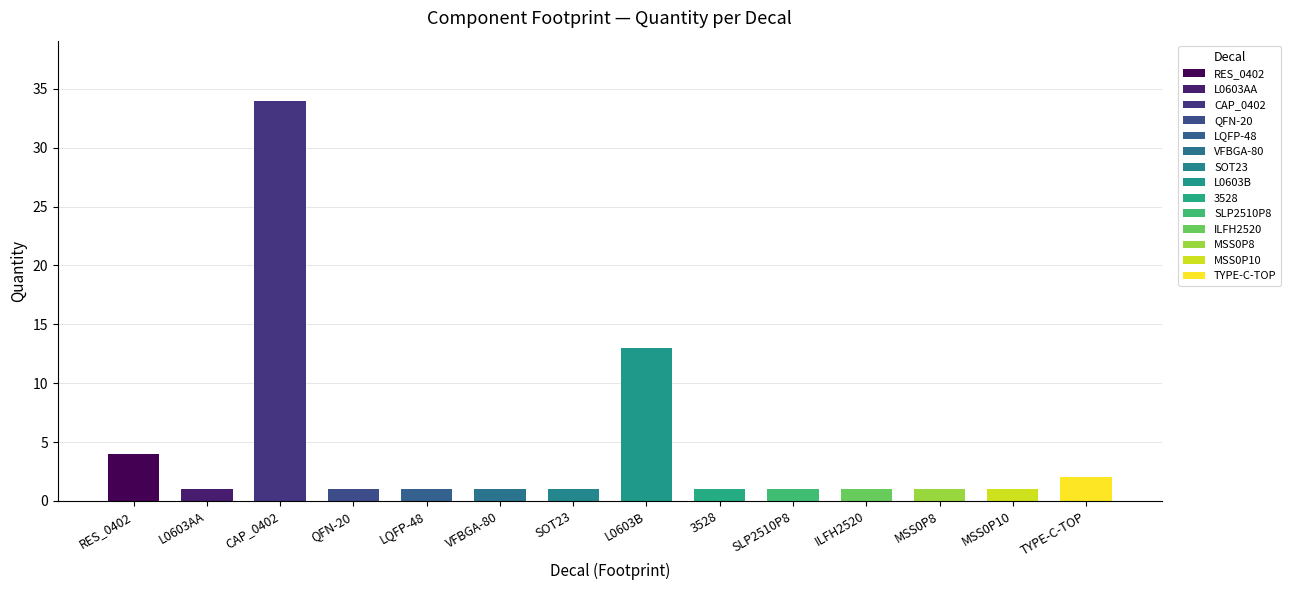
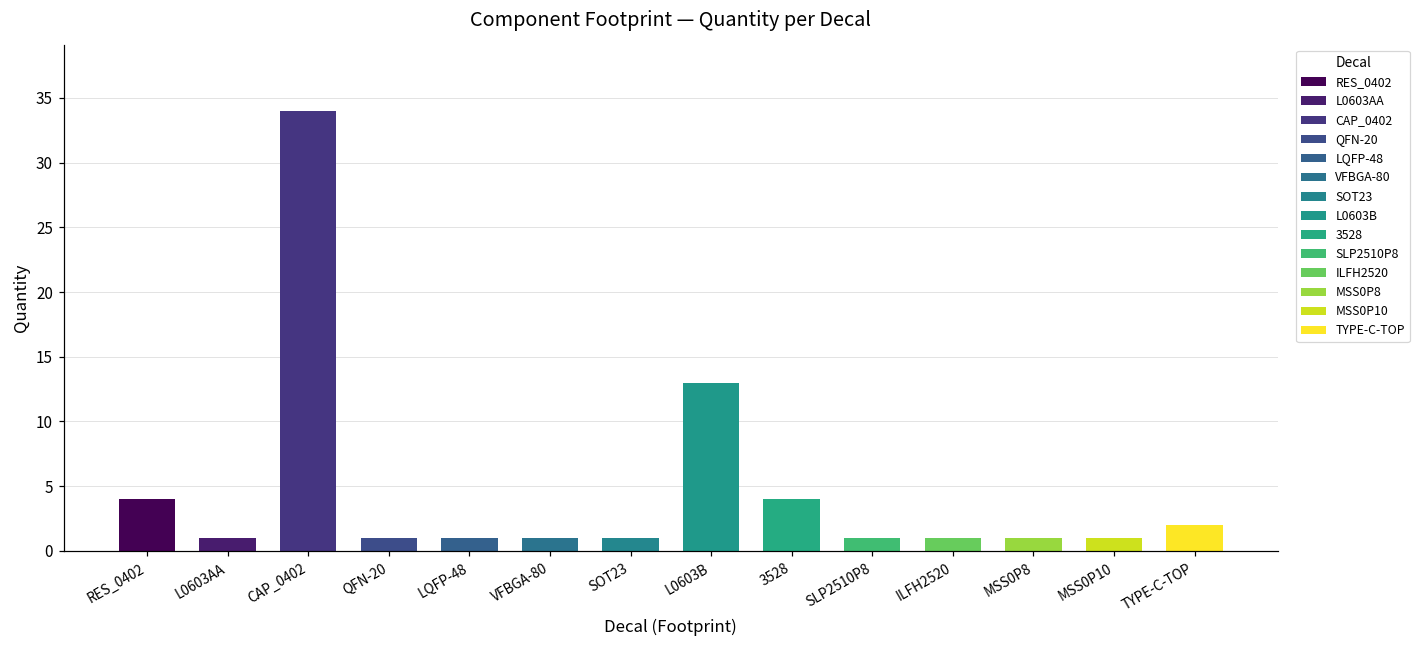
  {
    "RES_0402": 4,
    "L0603AA": 1,
    "CAP_0402": 34,
    "QFN-20": 1,
    "LQFP-48": 1,
    "VFBGA-80": 1,
    "SOT23": 1,
    "L0603B": 13,
-   "3528": 1,
+   "3528": 4,
    "SLP2510P8": 1,
    "ILFH2520": 1,
    "MSS0P8": 1,
    "MSS0P10": 1,
    "TYPE-C-TOP": 2
  }
